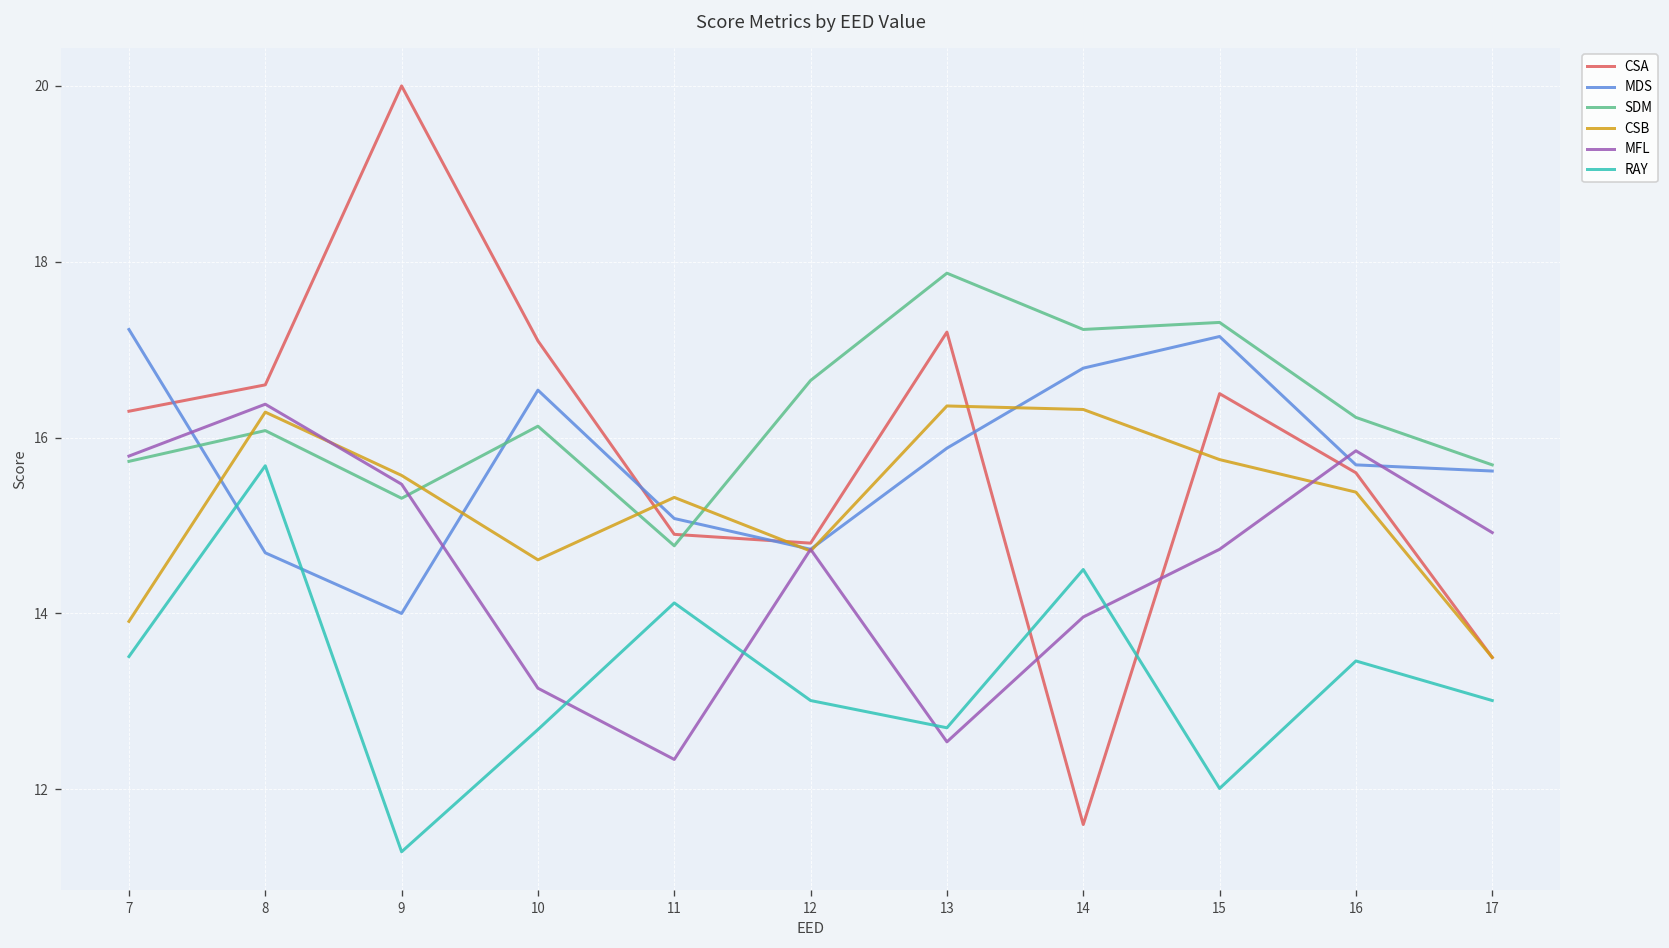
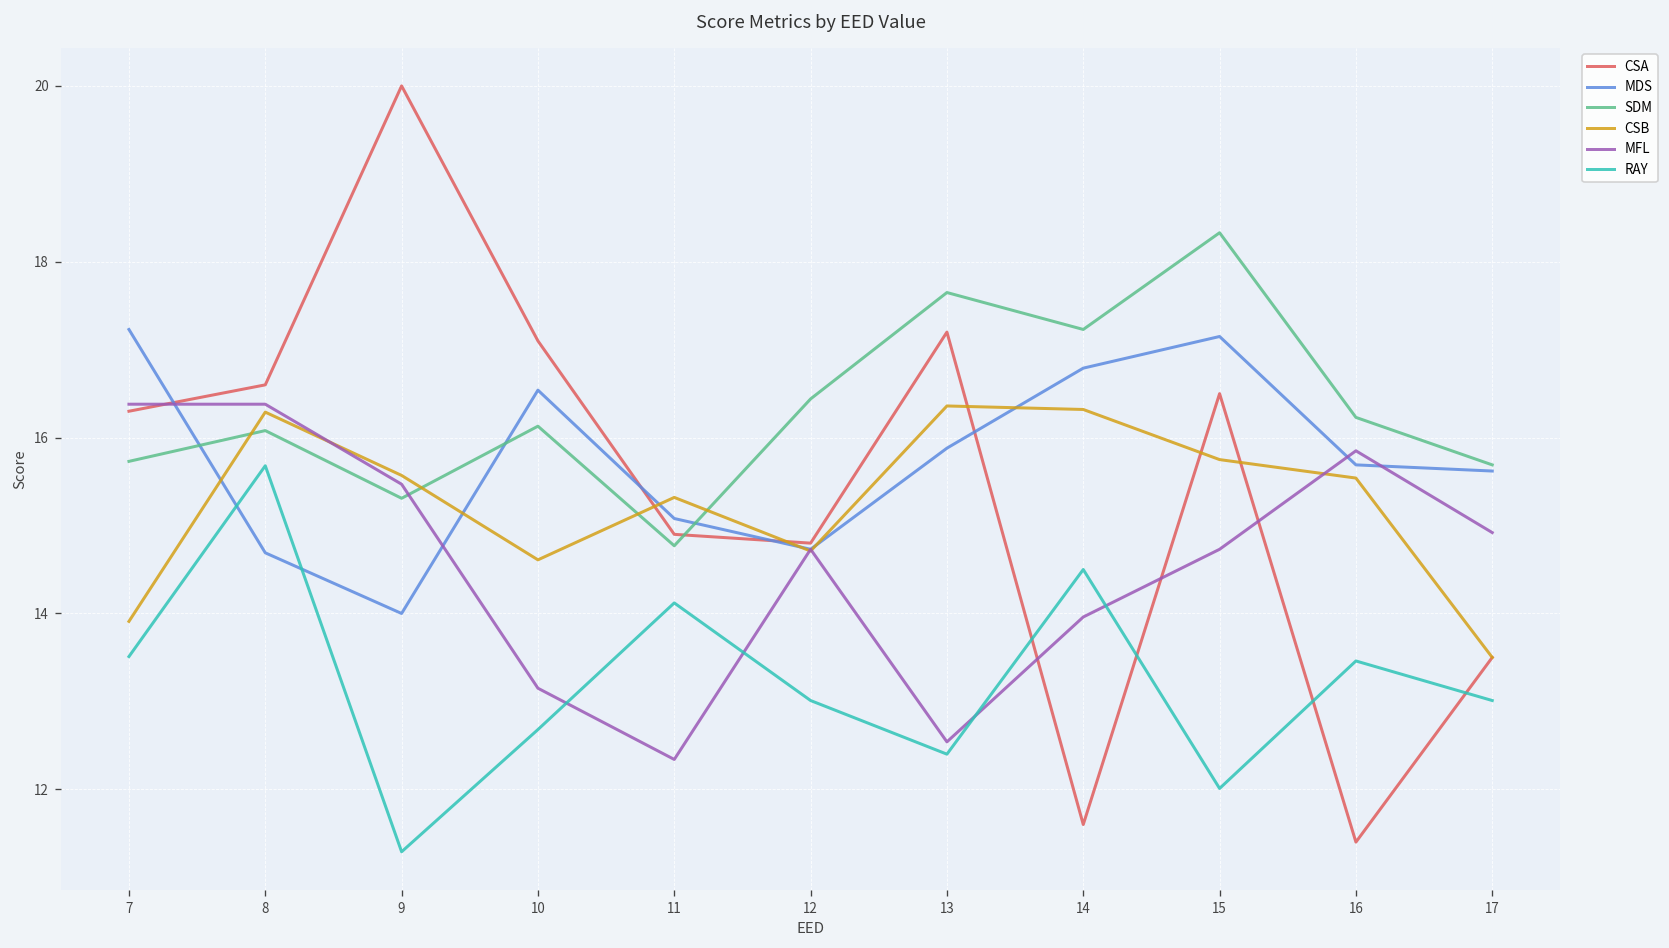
  {
    "CSA": {
      "7": 16.3,
      "8": 16.6,
      "9": 20.0,
      "10": 17.1,
      "11": 14.9,
      "12": 14.8,
      "13": 17.2,
      "14": 11.6,
      "15": 16.5,
-     "16": 15.6
+     "16": 11.4
    },
    "MDS": {
      "7": 17.2,
      "8": 14.7,
      "9": 14.0,
      "10": 16.5,
      "11": 15.1,
      "13": 15.9,
      "14": 16.8,
      "15": 17.2,
      "16": 15.7,
      "17": 15.6
    },
    "SDM": {
      "7": 15.7,
      "8": 16.1,
      "9": 15.3,
      "10": 16.1,
      "11": 14.8,
-     "12": 16.7,
-     "13": 17.9,
+     "12": 16.4,
+     "13": 17.7,
      "14": 17.2,
-     "15": 17.3,
+     "15": 18.3,
      "16": 16.2,
      "17": 15.7
    },
    "CSB": {
      "7": 13.9,
      "8": 16.3,
      "9": 15.6,
      "10": 14.6,
      "11": 15.3,
      "13": 16.4,
      "14": 16.3,
      "15": 15.8,
-     "16": 15.4
+     "16": 15.5
    },
    "MFL": {
-     "7": 15.8,
+     "7": 16.4,
      "8": 16.4,
      "9": 15.5,
      "10": 13.2,
      "11": 12.3,
      "13": 12.5,
      "14": 14.0,
      "15": 14.7,
      "16": 15.9,
      "17": 14.9
    },
    "RAY": {
      "7": 13.5,
      "8": 15.7,
      "9": 11.3,
      "10": 12.7,
      "11": 14.1,
      "12": 13.0,
-     "13": 12.7,
+     "13": 12.4,
      "14": 14.5,
      "15": 12.0,
      "16": 13.5,
      "17": 13.0
    }
  }
